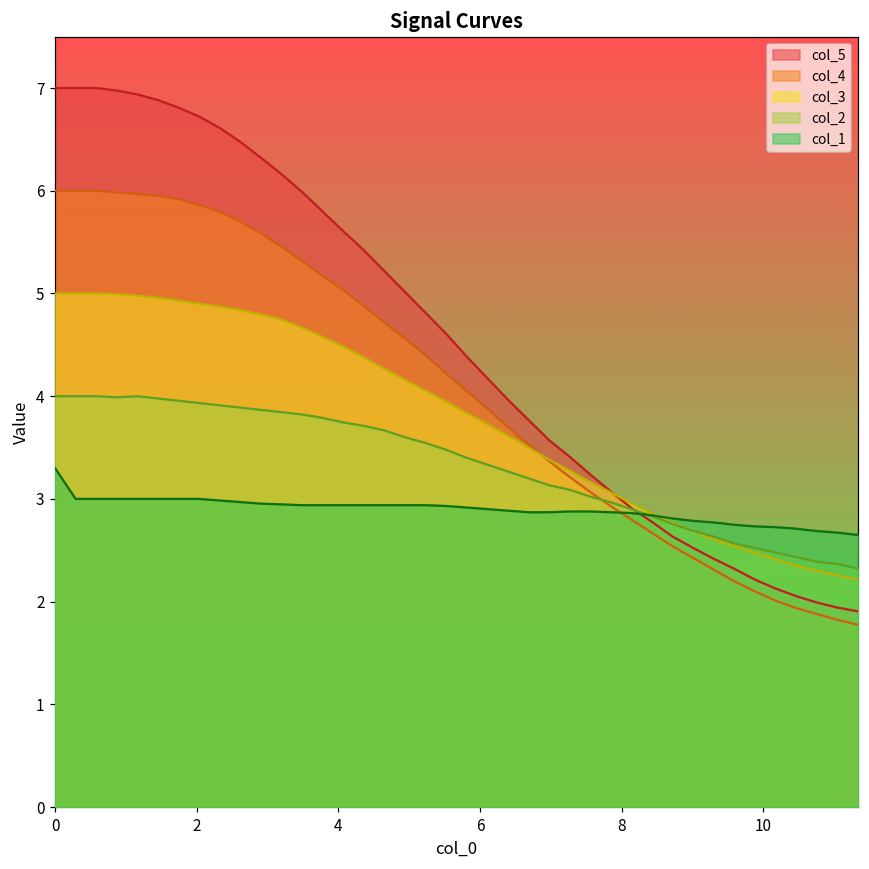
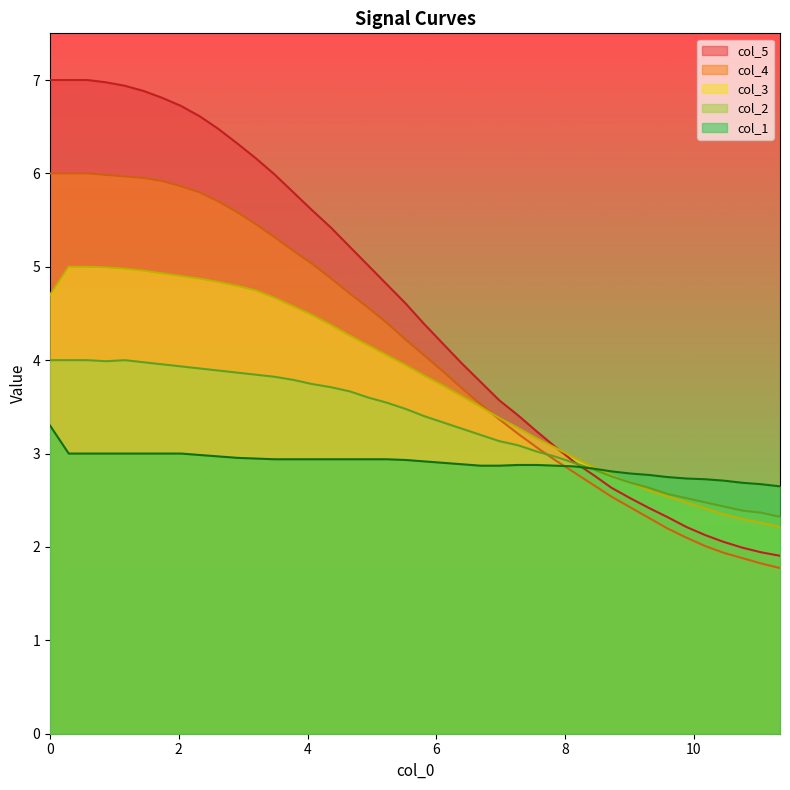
  {
    "col_5": {
      "0": 7.0
    },
    "col_4": {
      "0": 6.0
    },
    "col_3": {
-     "0": 5.0
+     "0": 4.7
    },
    "col_2": {
      "0": 4.0
    },
    "col_1": {
      "0": 3.3
    }
  }
